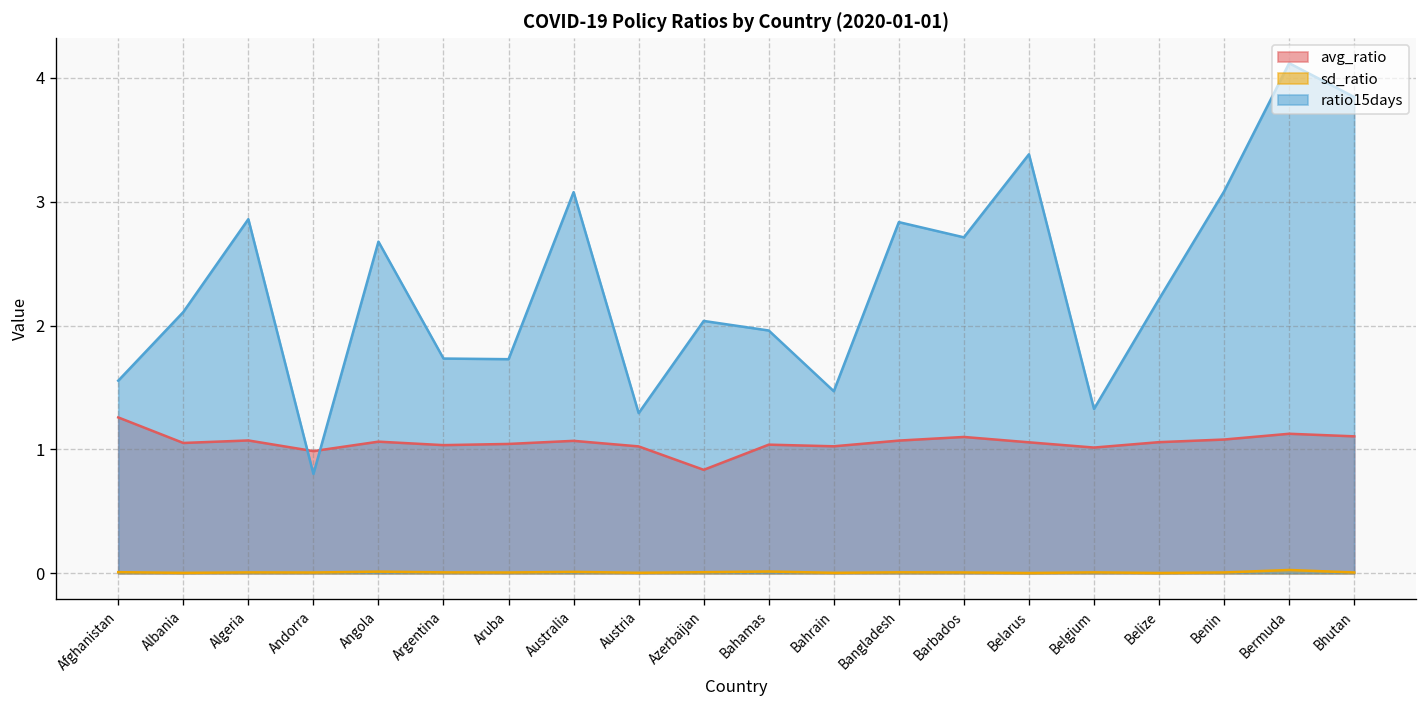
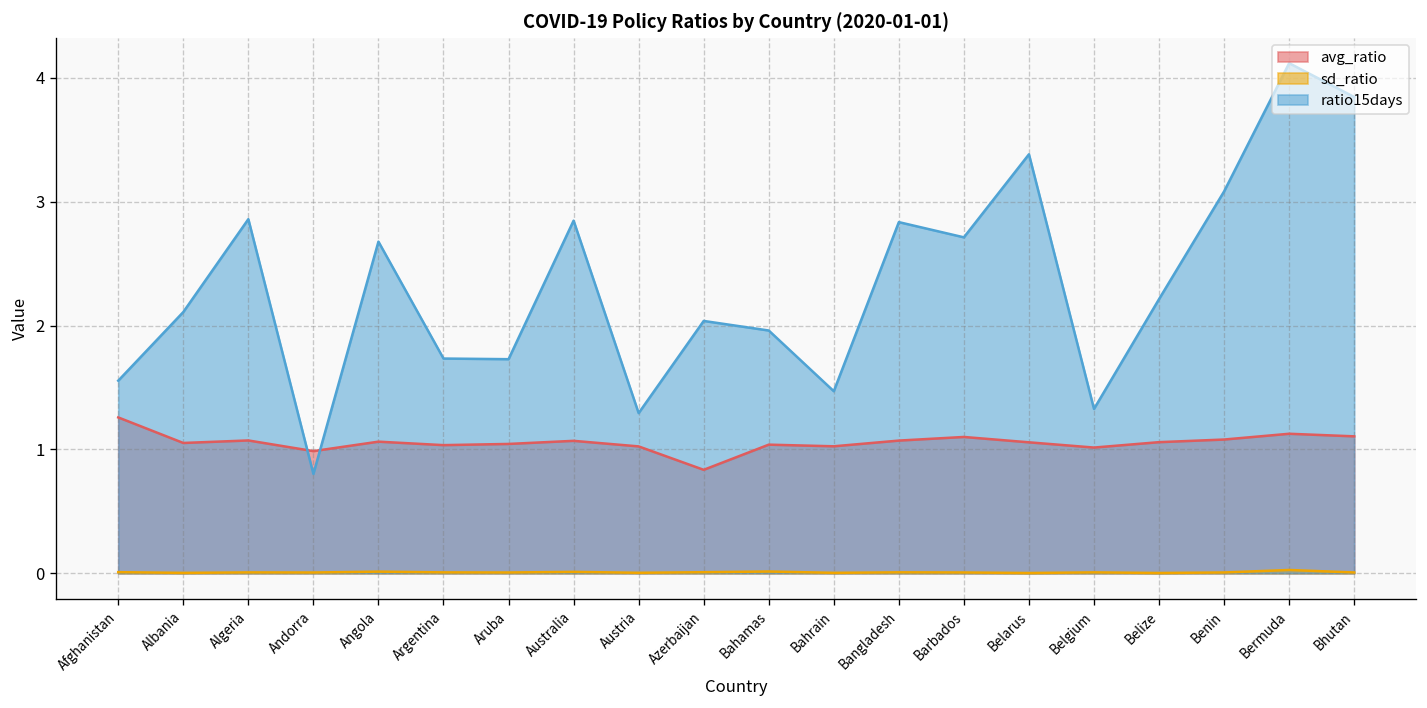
  {
    "avg_ratio": {
      "Afghanistan": 1.26,
      "Albania": 1.05,
      "Algeria": 1.07,
      "Andorra": 0.99,
      "Angola": 1.06,
      "Argentina": 1.03,
      "Aruba": 1.04,
      "Australia": 1.07,
      "Austria": 1.02,
      "Azerbaijan": 0.84,
      "Bahamas": 1.04,
      "Bahrain": 1.03,
      "Bangladesh": 1.07,
      "Barbados": 1.10,
      "Belarus": 1.06,
      "Belgium": 1.02,
      "Belize": 1.06,
      "Benin": 1.08,
      "Bermuda": 1.13,
      "Bhutan": 1.11
    },
    "sd_ratio": {
      "Afghanistan": 0.01,
      "Albania": 0.00,
      "Algeria": 0.01,
      "Andorra": 0.01,
      "Angola": 0.01,
      "Argentina": 0.01,
      "Aruba": 0.01,
      "Australia": 0.01,
      "Austria": 0.00,
      "Azerbaijan": 0.01,
      "Bahamas": 0.01,
      "Bahrain": 0.00,
      "Bangladesh": 0.01,
      "Barbados": 0.01,
      "Belarus": 0.00,
      "Belgium": 0.01,
      "Belize": 0.00,
      "Benin": 0.01,
      "Bermuda": 0.03,
      "Bhutan": 0.01
    },
    "ratio15days": {
      "Afghanistan": 1.56,
      "Albania": 2.11,
      "Algeria": 2.86,
      "Andorra": 0.80,
      "Angola": 2.68,
      "Argentina": 1.73,
      "Aruba": 1.73,
-     "Australia": 3.08,
+     "Australia": 2.85,
      "Austria": 1.29,
      "Azerbaijan": 2.04,
      "Bahamas": 1.96,
      "Bahrain": 1.47,
      "Bangladesh": 2.84,
      "Barbados": 2.71,
      "Belarus": 3.38,
      "Belgium": 1.33,
      "Belize": 2.21,
      "Benin": 3.08
    }
  }
